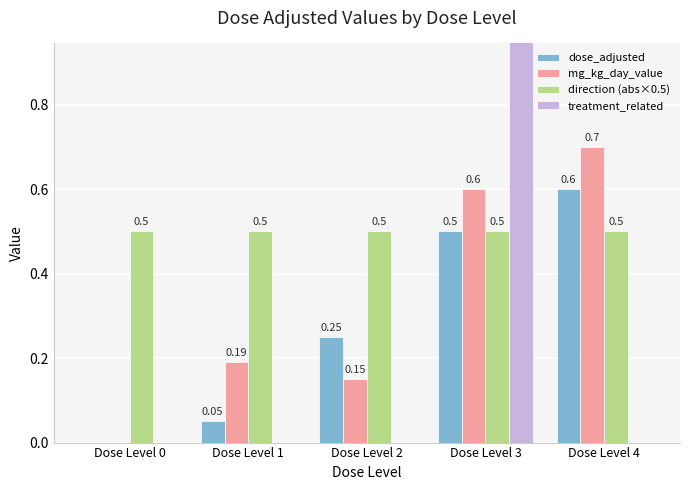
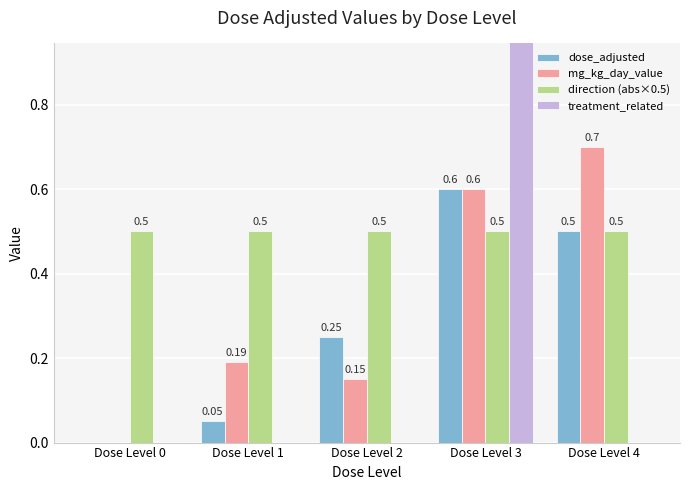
  {
    "dose_adjusted": {
      "Dose Level 1": 0.05,
      "Dose Level 2": 0.25,
-     "Dose Level 3": 0.5,
-     "Dose Level 4": 0.6
+     "Dose Level 3": 0.6,
+     "Dose Level 4": 0.5
    },
    "mg_kg_day_value": {
      "Dose Level 1": 0.19,
      "Dose Level 2": 0.15,
      "Dose Level 3": 0.6,
      "Dose Level 4": 0.7
    },
    "direction (abs×0.5)": {
      "Dose Level 0": 0.5,
      "Dose Level 1": 0.5,
      "Dose Level 2": 0.5,
      "Dose Level 3": 0.5,
      "Dose Level 4": 0.5
    },
    "treatment_related": {
      "Dose Level 0": 0.00,
      "Dose Level 1": 0.00,
      "Dose Level 2": 0.00,
      "Dose Level 4": 0.00
    }
  }
